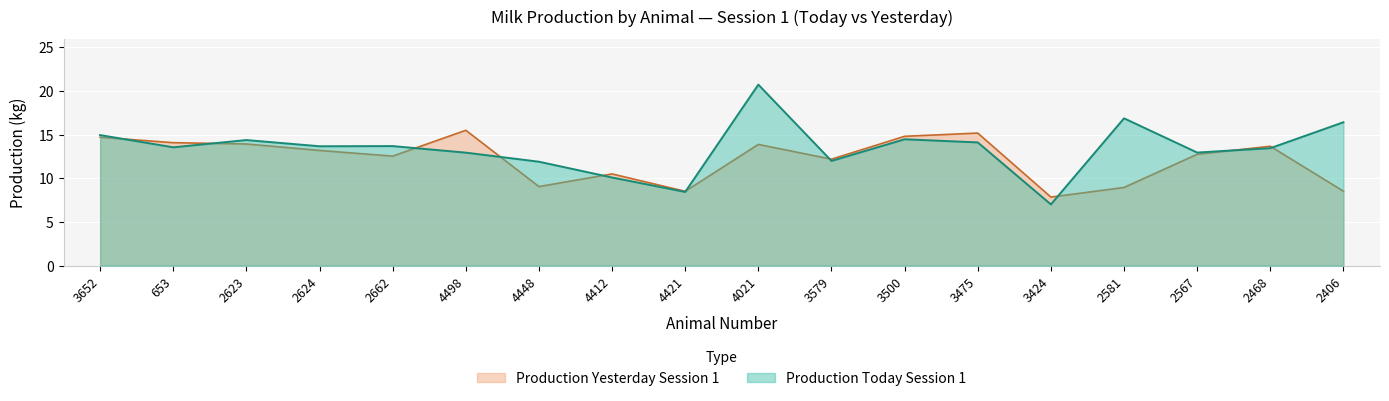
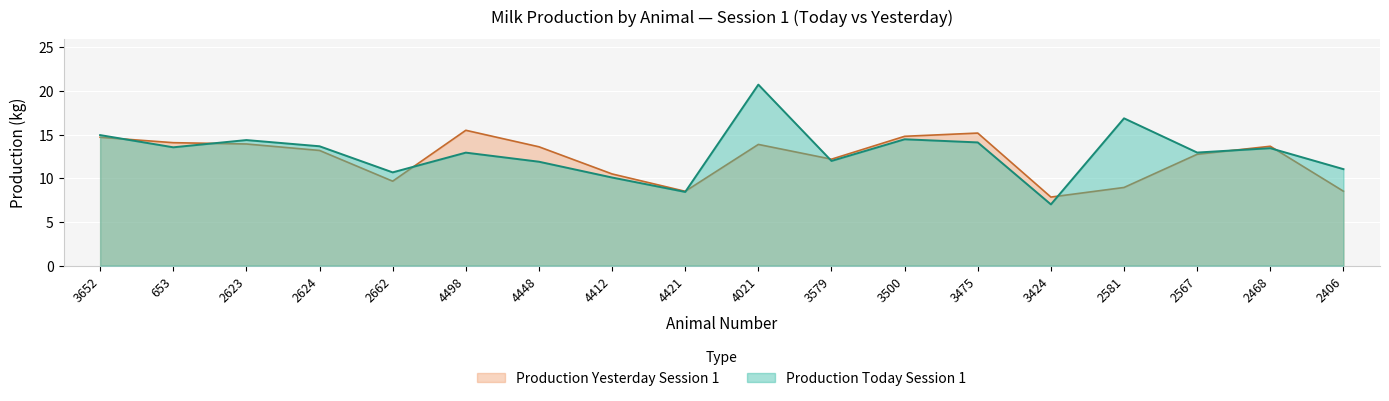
  {
    "Production Yesterday Session 1": {
      "653": 14,
      "2623": 14,
      "2624": 13,
-     "2662": 13,
+     "2662": 10,
      "4498": 16,
-     "4448": 9,
+     "4448": 14,
      "4412": 11,
      "4021": 14,
      "3500": 15,
      "3475": 15,
      "3424": 8,
      "2581": 9,
      "2406": 9
    },
    "Production Today Session 1": {
      "653": 14,
      "2623": 14,
      "2624": 14,
-     "2662": 14,
+     "2662": 11,
      "4498": 13,
      "4448": 12,
      "4412": 10,
      "4021": 21,
      "3500": 14,
      "3475": 14,
      "3424": 7,
      "2581": 17,
-     "2406": 16
+     "2406": 11
    }
  }
